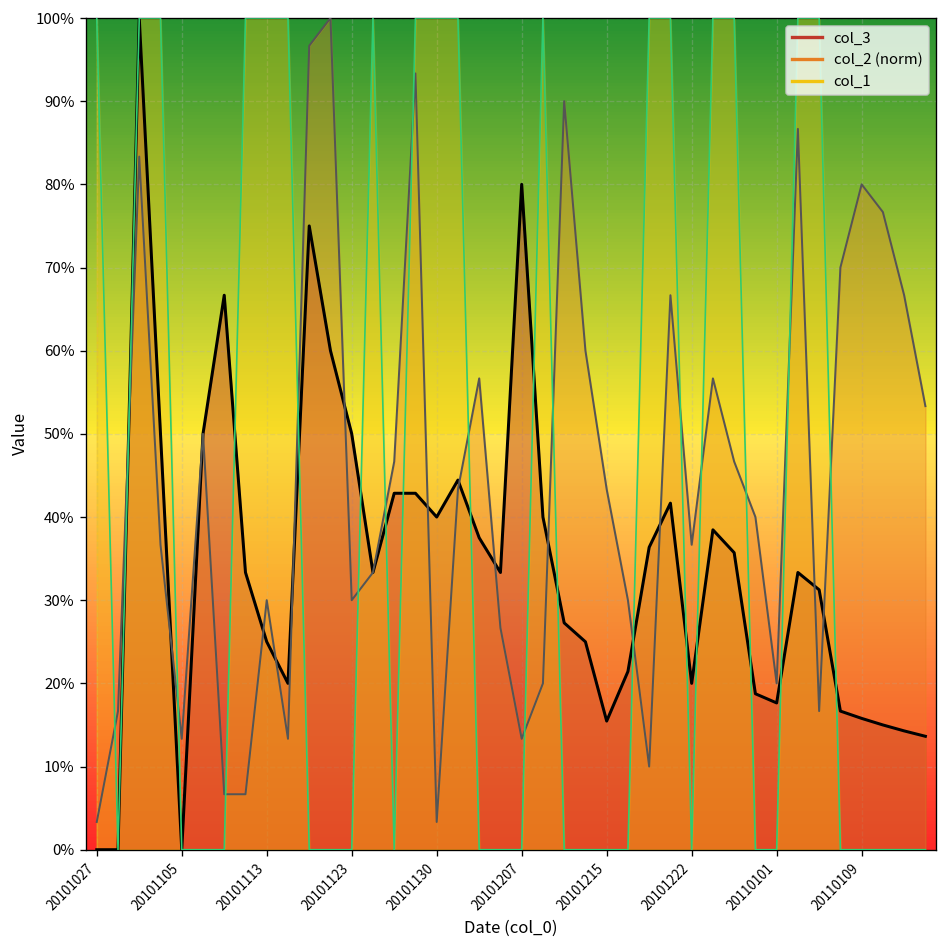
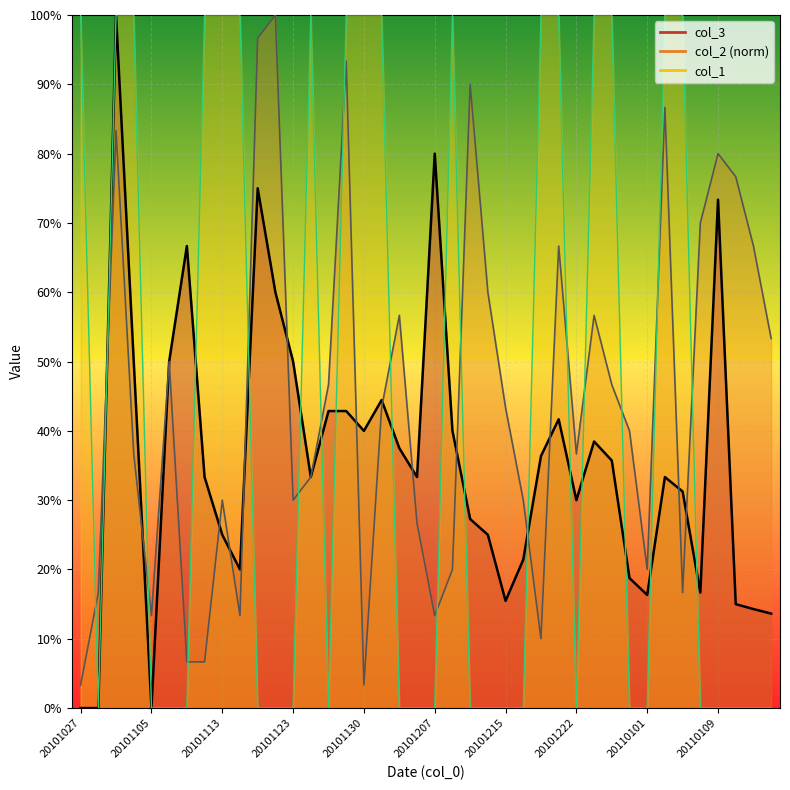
  {
    "col_3": {
      "20101027": "0%",
      "20101113": "25%",
      "20101123": "50%",
      "20101130": "40%",
      "20101207": "80%",
      "20101215": "15%",
-     "20101222": "20%",
-     "20110101": "18%",
-     "20110109": "16%"
+     "20101222": "30%",
+     "20110101": "16%",
+     "20110109": "73%"
    }
  }
